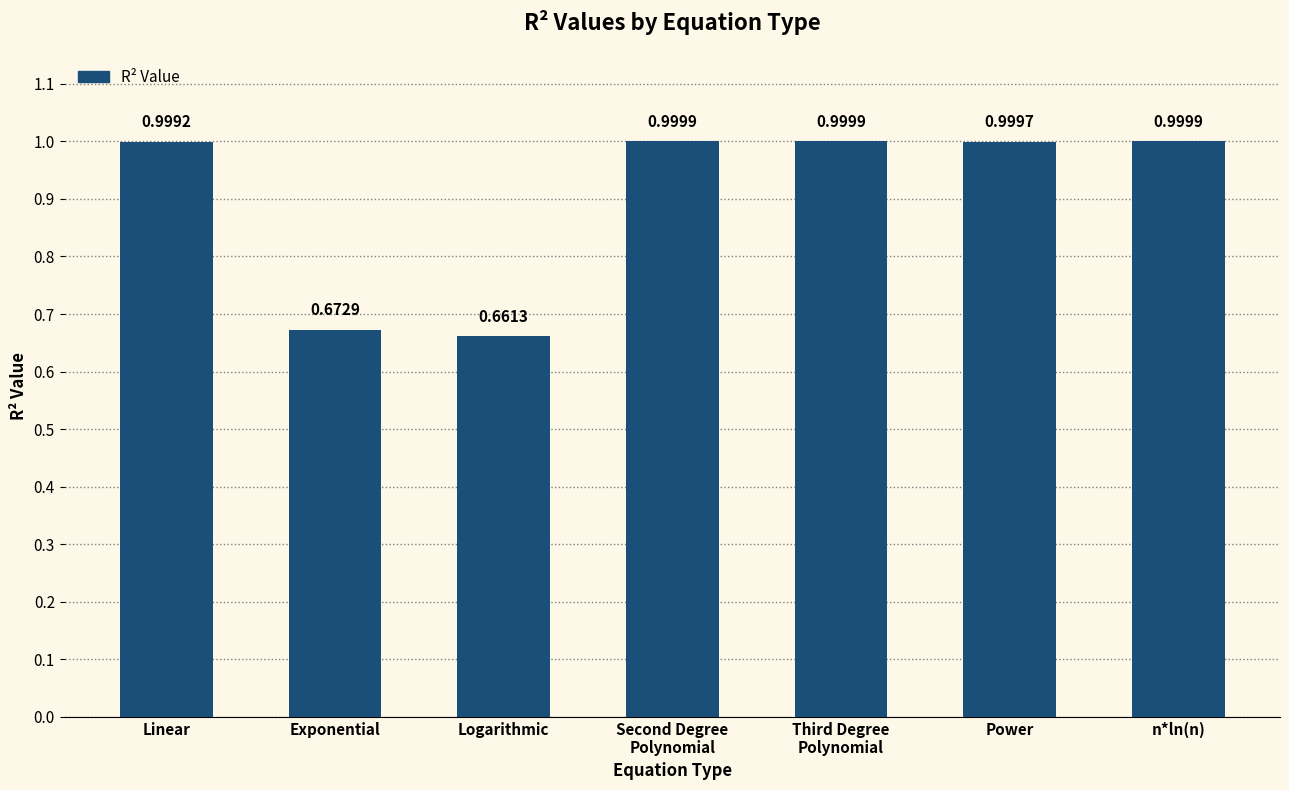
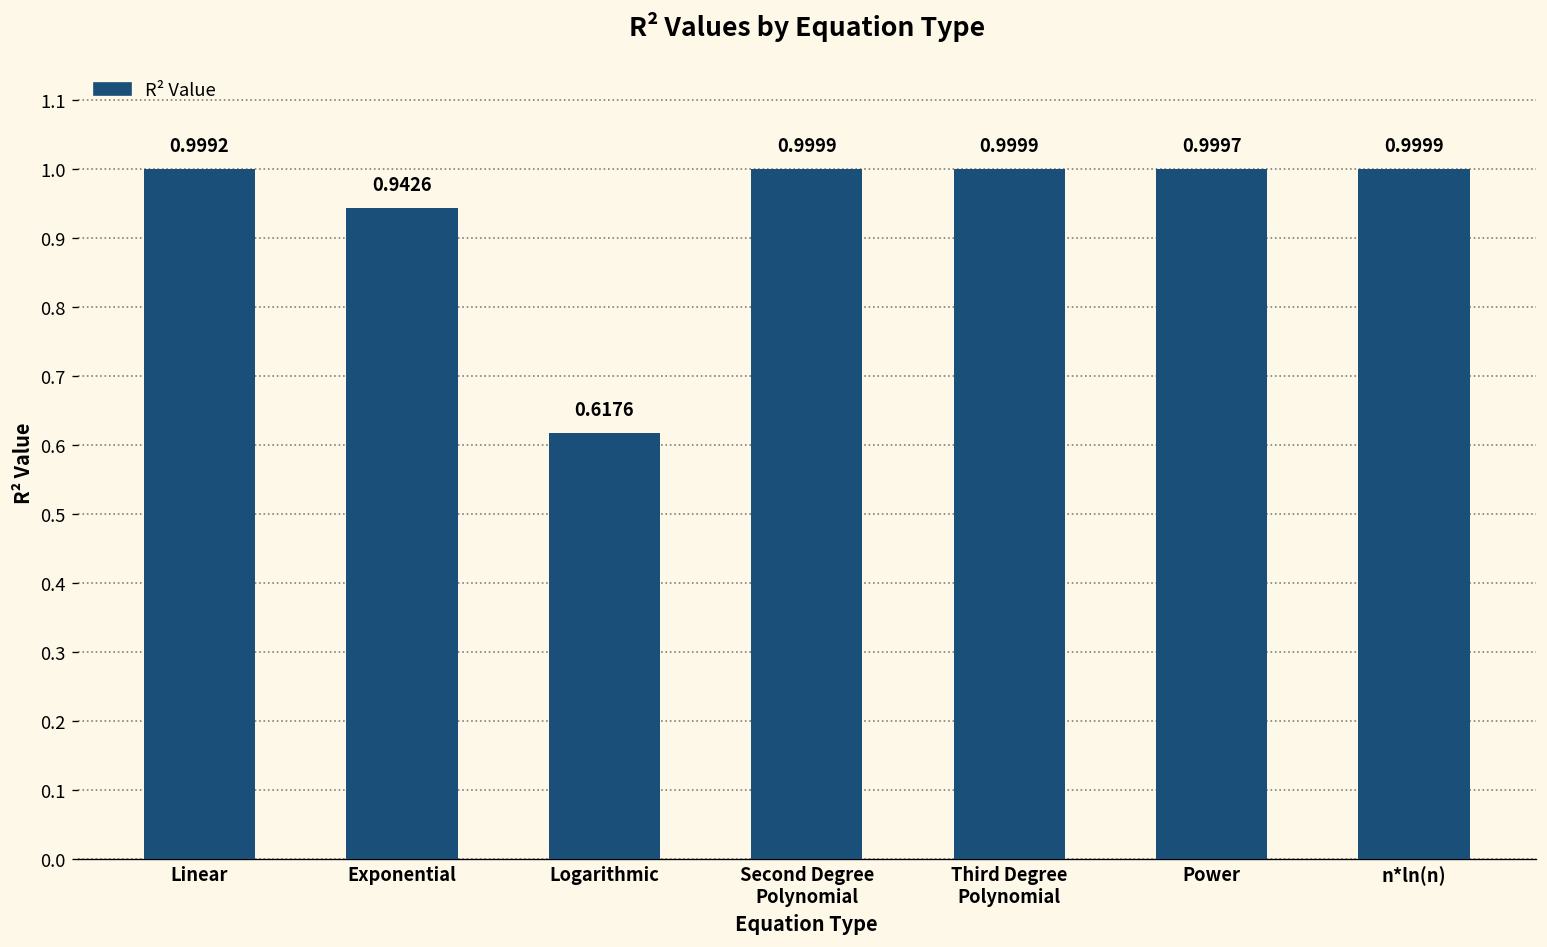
  {
    "Linear": 0.9992,
-   "Exponential": 0.6729,
-   "Logarithmic": 0.6613,
+   "Exponential": 0.9426,
+   "Logarithmic": 0.6176,
    "Second Degree Polynomial": 0.9999,
    "Third Degree Polynomial": 0.9999,
    "Power": 0.9997,
    "n*ln(n)": 0.9999
  }
